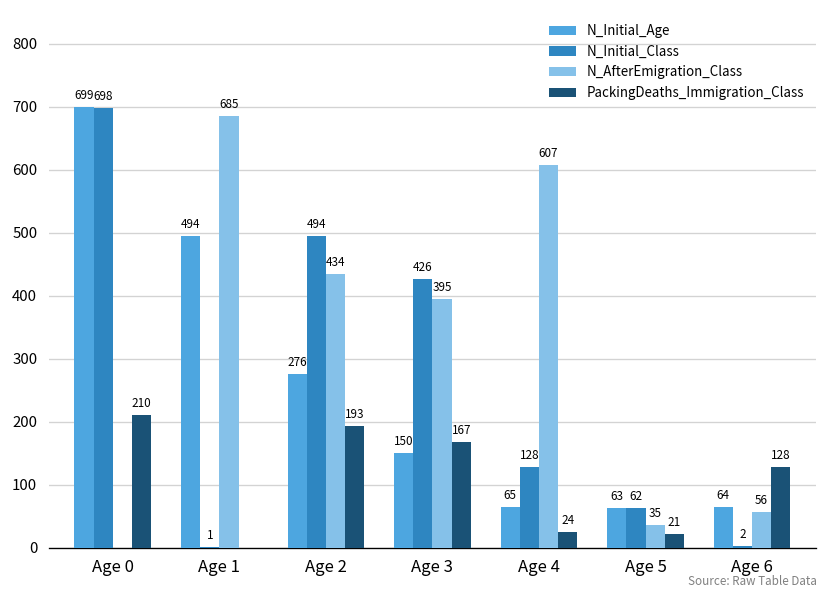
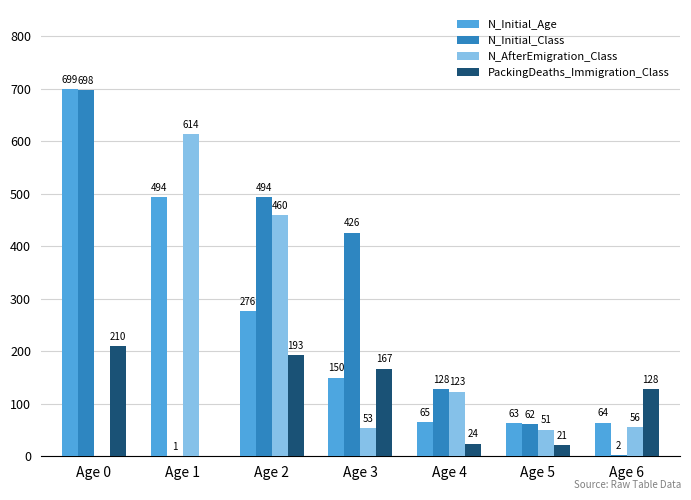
  {
    "N_AfterEmigration_Class": {
-     "Age 1": 685,
-     "Age 2": 434,
-     "Age 3": 395,
-     "Age 4": 607,
-     "Age 5": 35,
+     "Age 1": 614,
+     "Age 2": 460,
+     "Age 3": 53,
+     "Age 4": 123,
+     "Age 5": 51,
      "Age 6": 56
    },
    "PackingDeaths_Immigration_Class": {
      "Age 0": 210,
      "Age 2": 193,
      "Age 3": 167,
      "Age 4": 24,
      "Age 5": 21,
      "Age 6": 128
    }
  }
